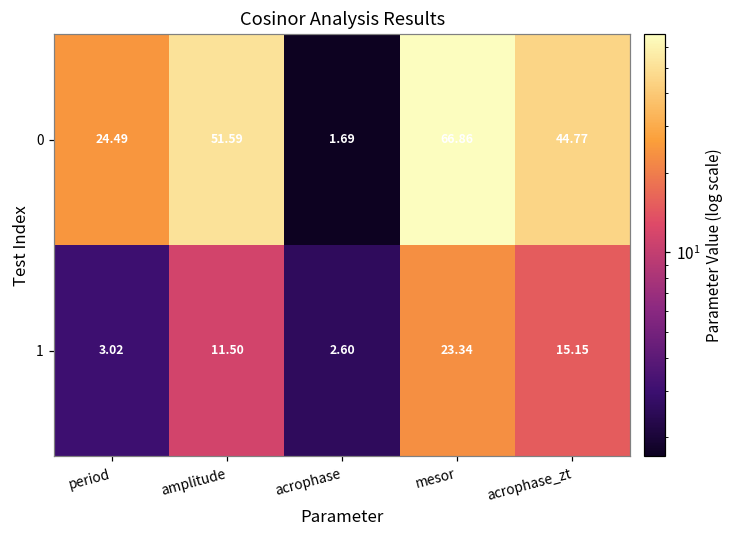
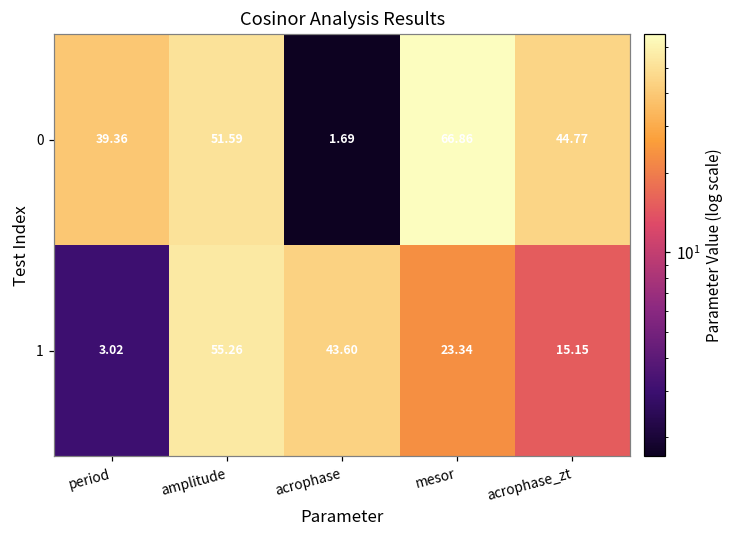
  {
    "0": {
-     "period": 24.49,
+     "period": 39.36,
      "amplitude": 51.59,
      "acrophase": 1.69,
      "mesor": 66.86,
      "acrophase_zt": 44.77
    },
    "1": {
      "period": 3.02,
-     "amplitude": 11.50,
-     "acrophase": 2.60,
+     "amplitude": 55.26,
+     "acrophase": 43.60,
      "mesor": 23.34,
      "acrophase_zt": 15.15
    }
  }
